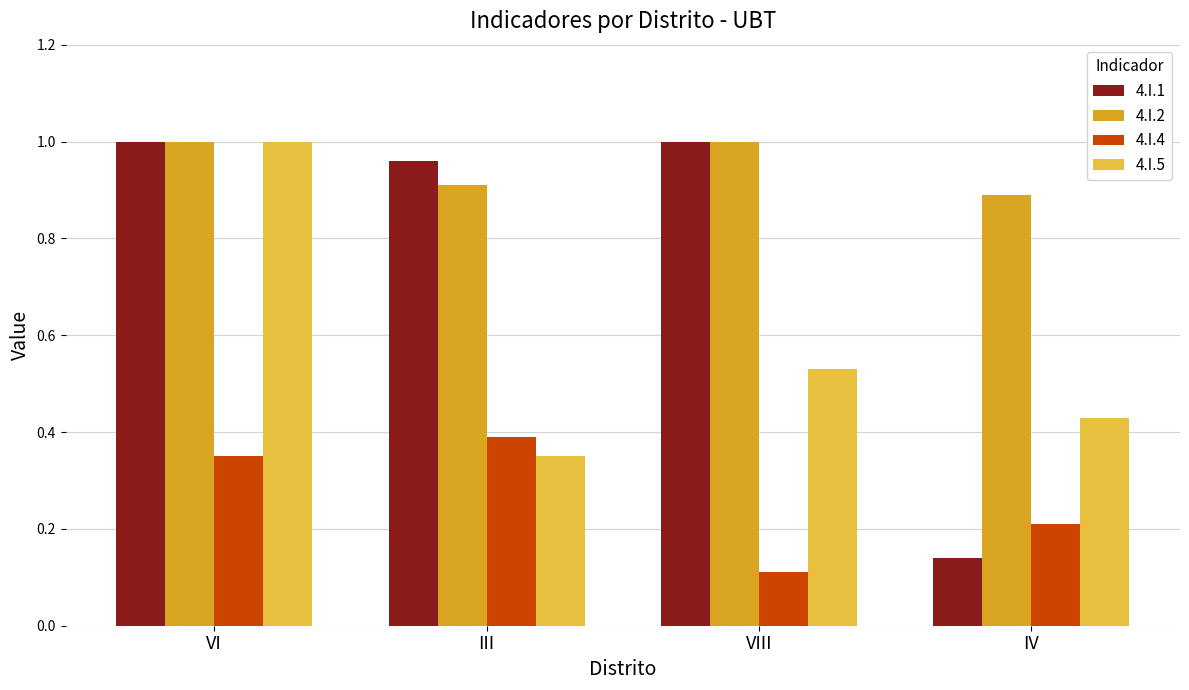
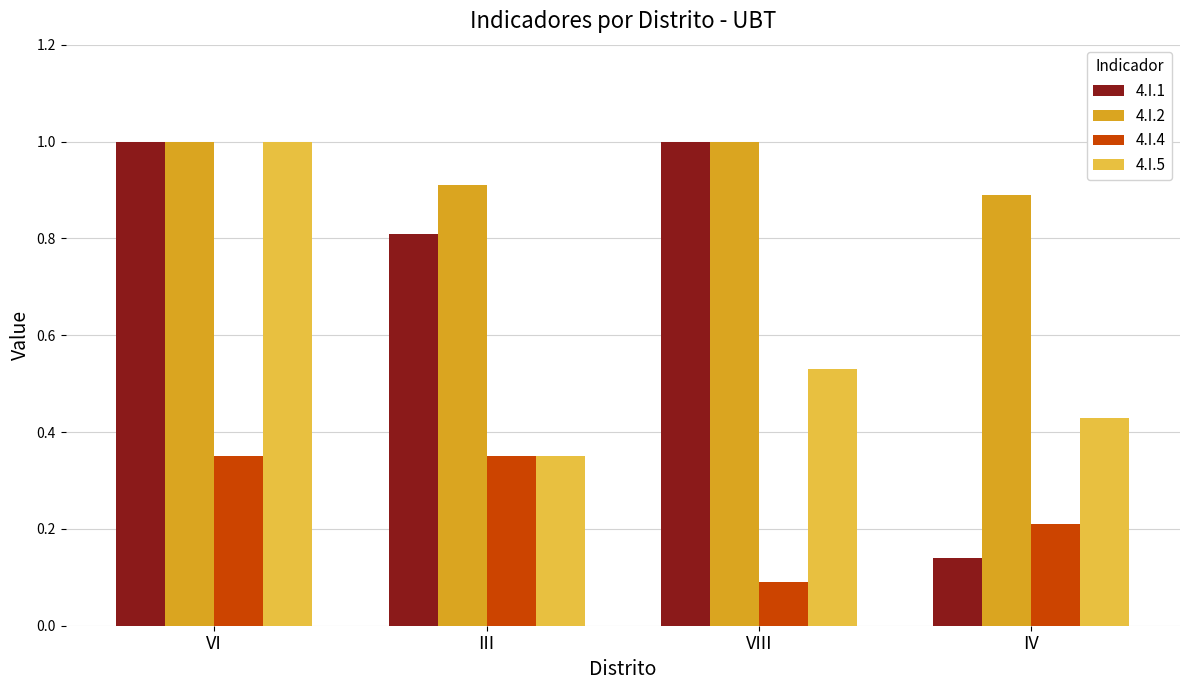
  {
    "4.I.1": {
      "VI": 1.00,
-     "III": 0.96,
+     "III": 0.81,
      "VIII": 1.00,
      "IV": 0.14
    },
    "4.I.4": {
      "VI": 0.35,
-     "III": 0.39,
-     "VIII": 0.11,
+     "III": 0.35,
+     "VIII": 0.09,
      "IV": 0.21
    }
  }
